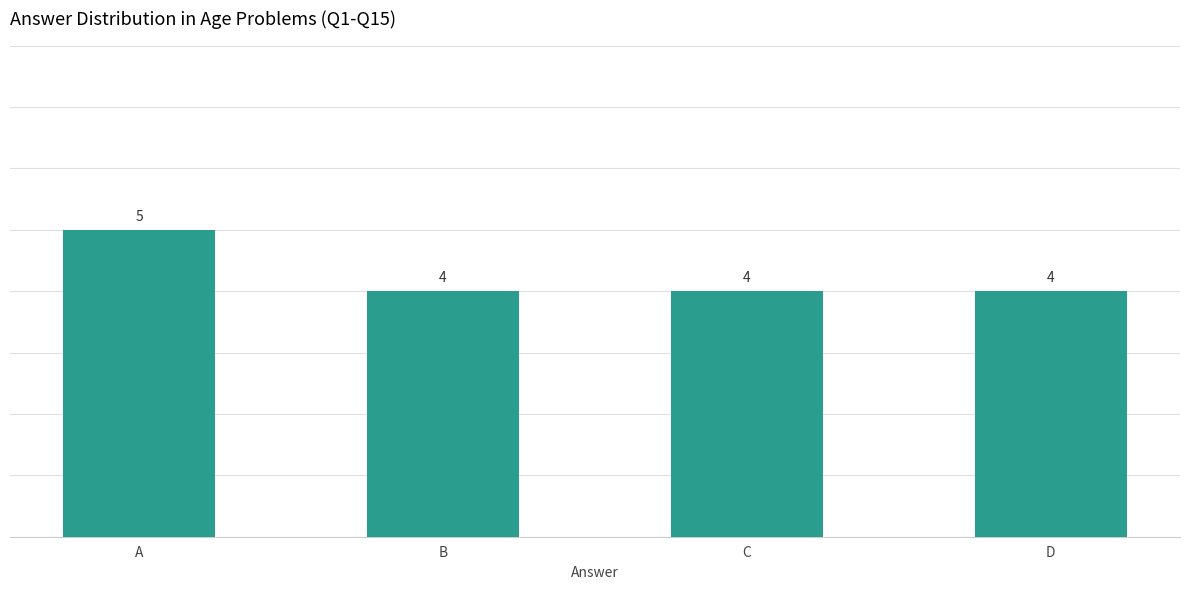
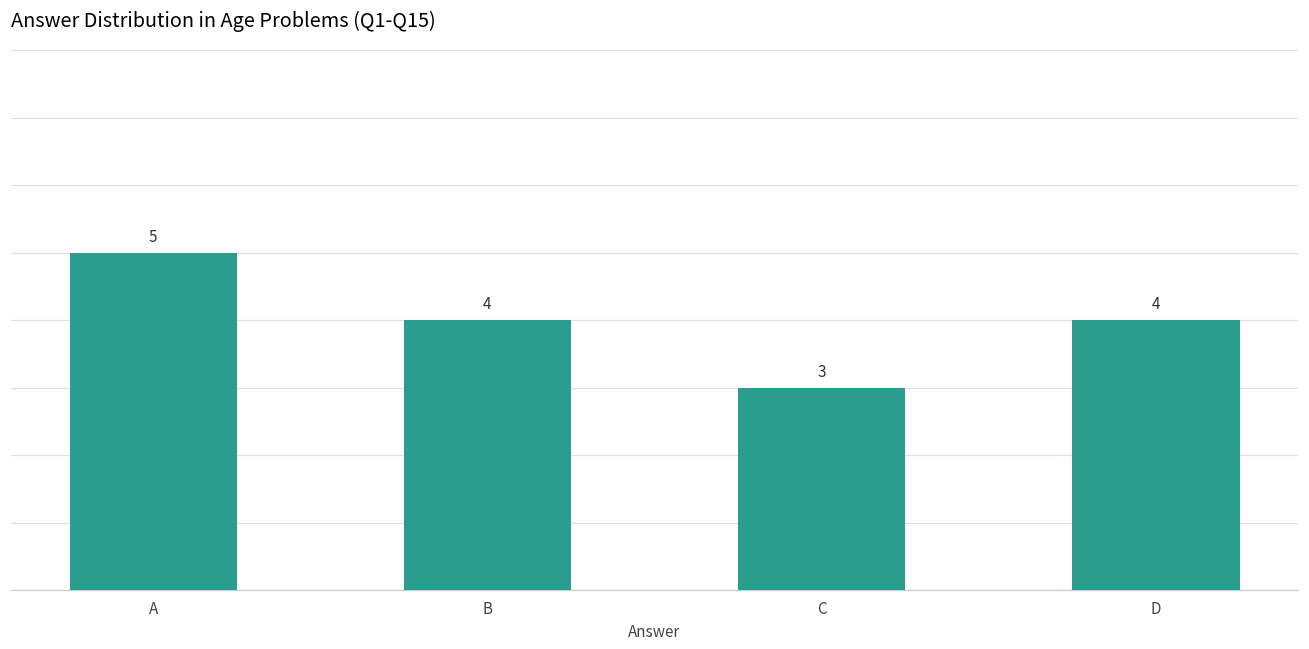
  {
    "A": 5,
    "B": 4,
-   "C": 4,
+   "C": 3,
    "D": 4
  }
